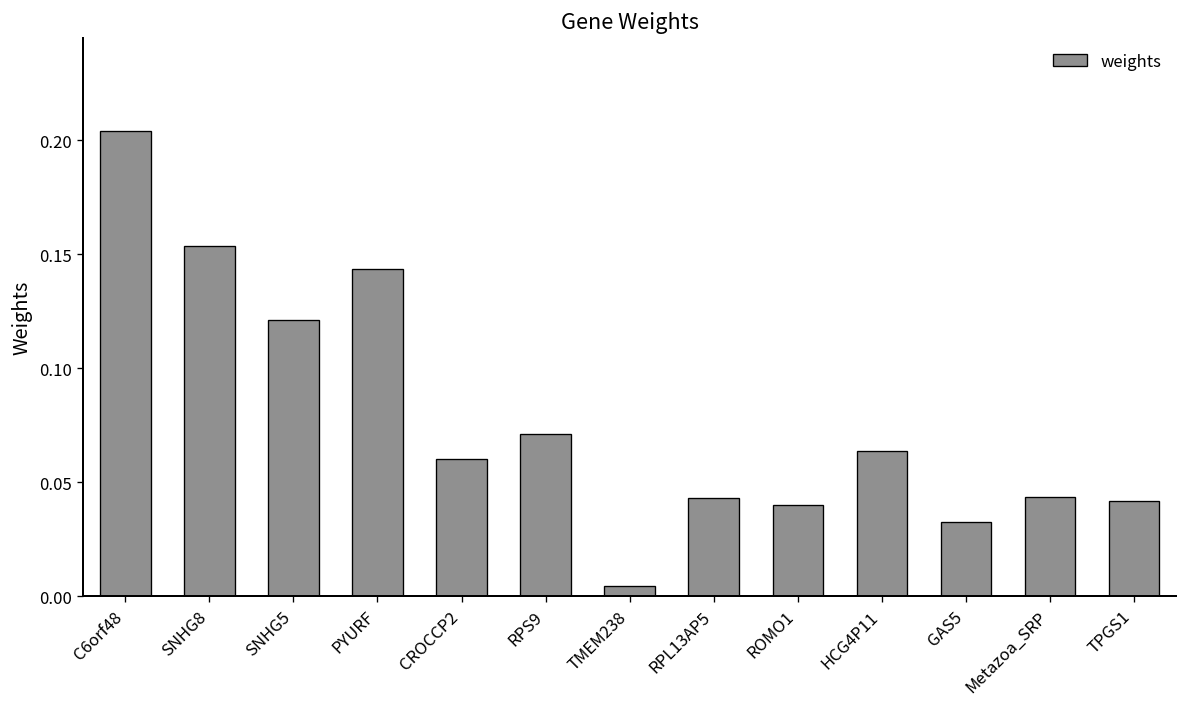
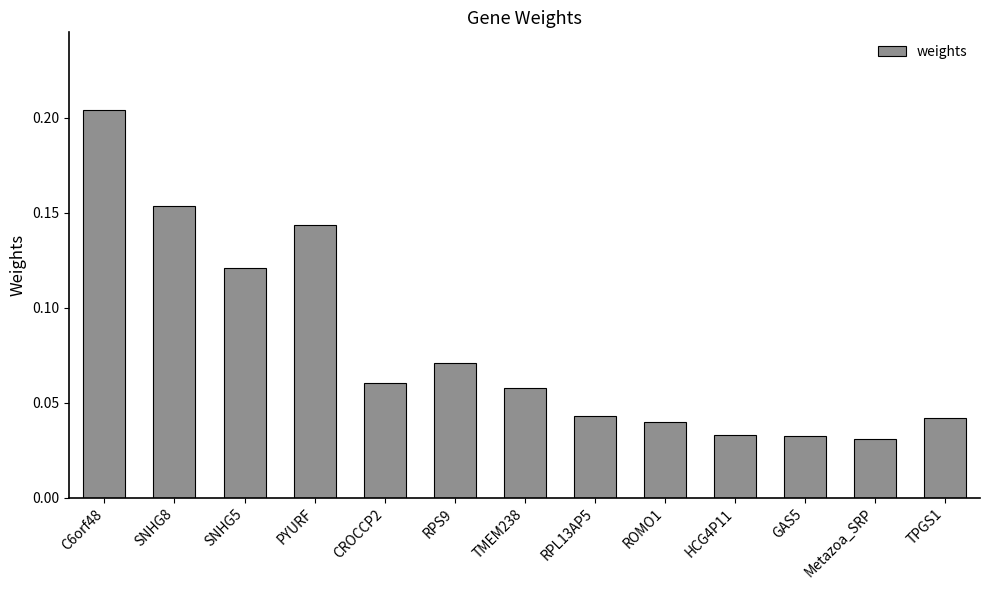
  {
    "C6orf48": 0.204,
    "SNHG8": 0.154,
    "SNHG5": 0.121,
    "PYURF": 0.144,
    "CROCCP2": 0.060,
    "RPS9": 0.071,
-   "TMEM238": 0.005,
+   "TMEM238": 0.058,
    "RPL13AP5": 0.043,
    "ROMO1": 0.040,
-   "HCG4P11": 0.064,
+   "HCG4P11": 0.033,
    "GAS5": 0.032,
-   "Metazoa_SRP": 0.043,
+   "Metazoa_SRP": 0.031,
    "TPGS1": 0.042
  }
